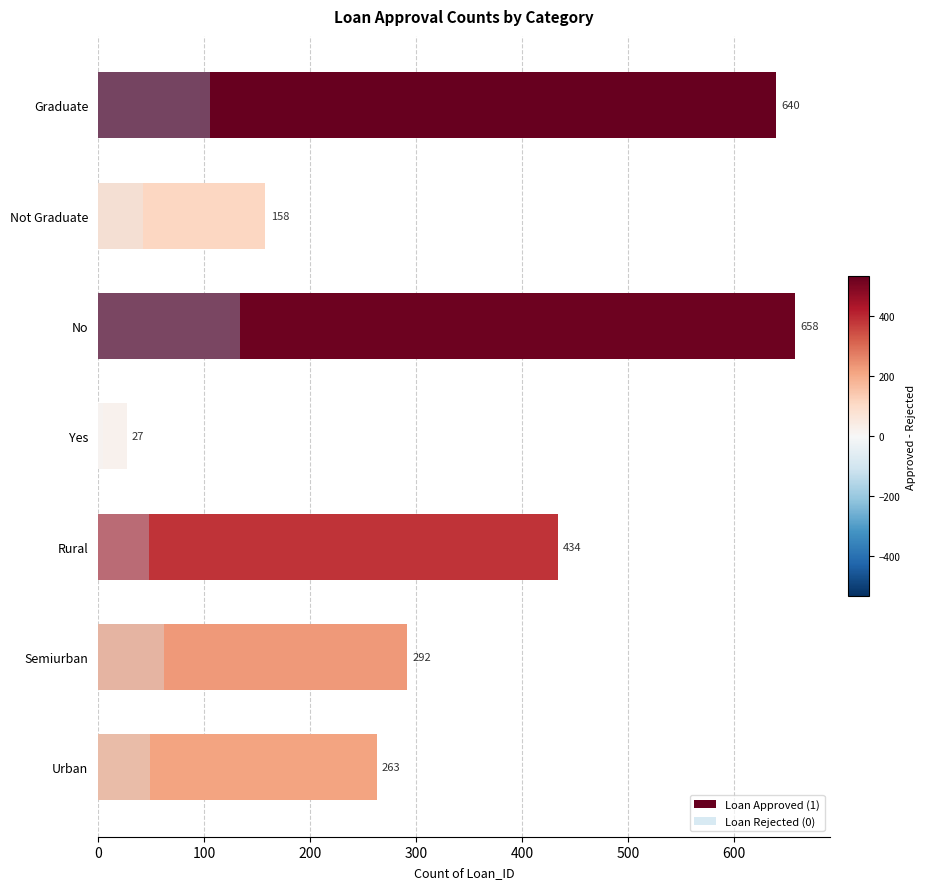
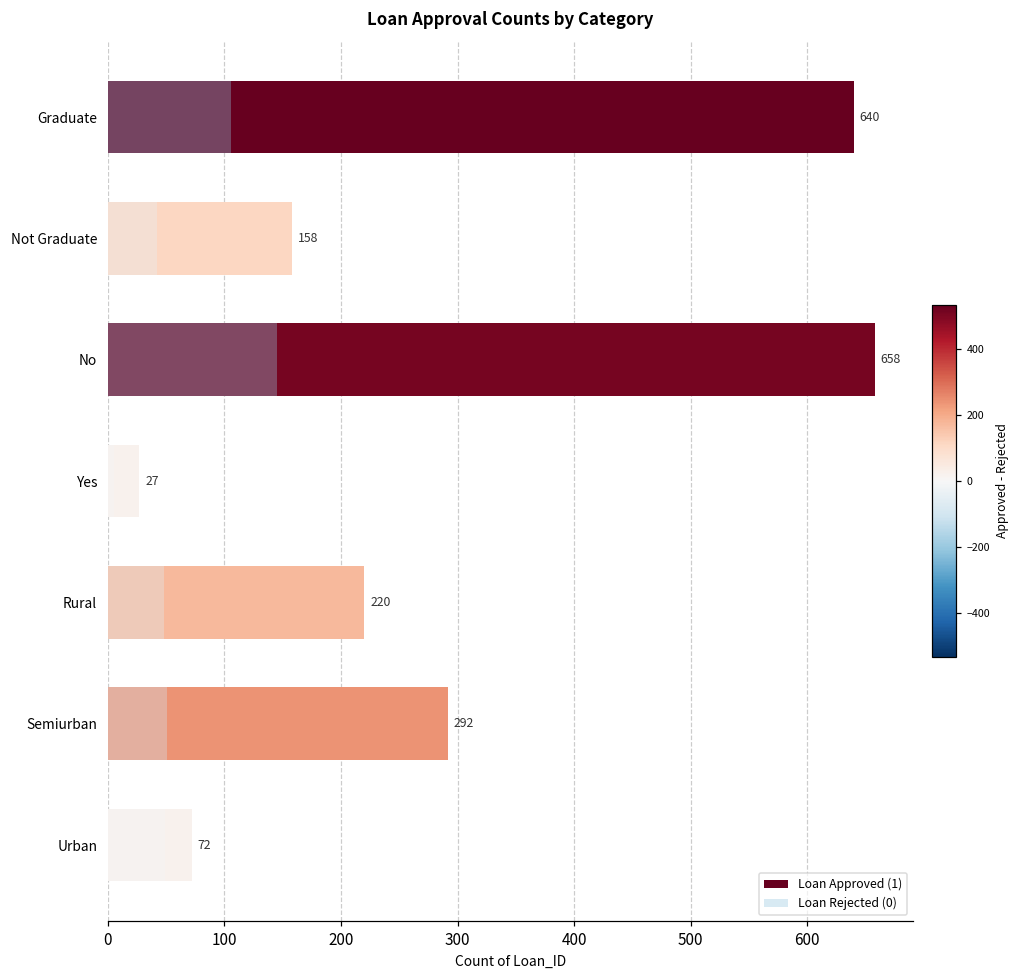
  {
    "Loan Approved (1)": {
      "Graduate": 640,
      "Not Graduate": 158,
      "No": 658,
      "Yes": 27,
-     "Rural": 434,
+     "Rural": 220,
      "Semiurban": 292,
-     "Urban": 263
+     "Urban": 72
    },
    "Loan Rejected (0)": {
-     "No": 134,
-     "Semiurban": 62
+     "No": 145,
+     "Semiurban": 51
    }
  }
